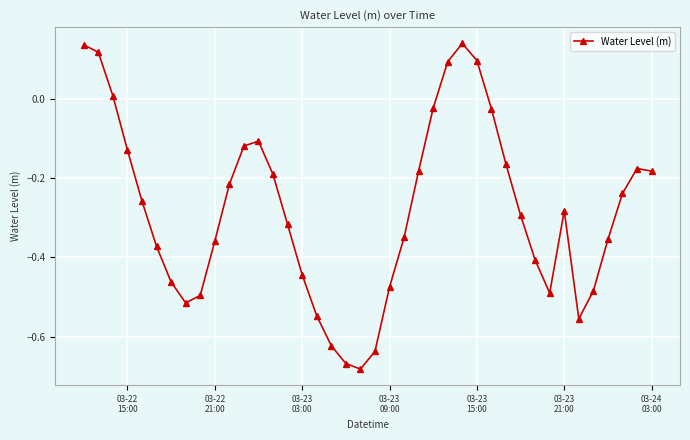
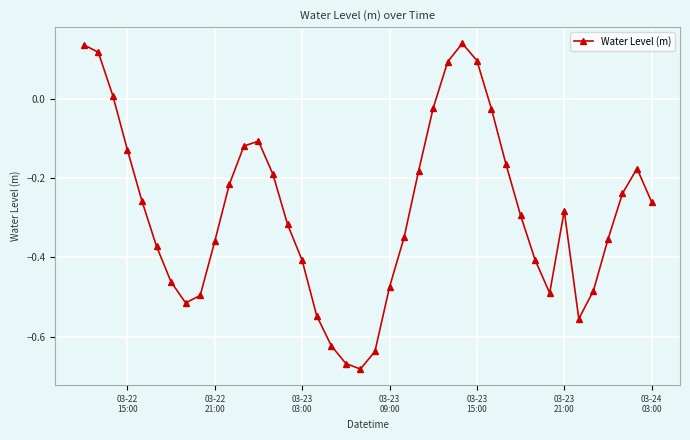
  {
    "03-22 15:00": -0.13,
    "03-22 21:00": -0.36,
-   "03-23 03:00": -0.44,
+   "03-23 03:00": -0.41,
    "03-23 09:00": -0.48,
    "03-23 15:00": 0.10,
    "03-23 21:00": -0.28,
-   "03-24 03:00": -0.18
+   "03-24 03:00": -0.26
  }
